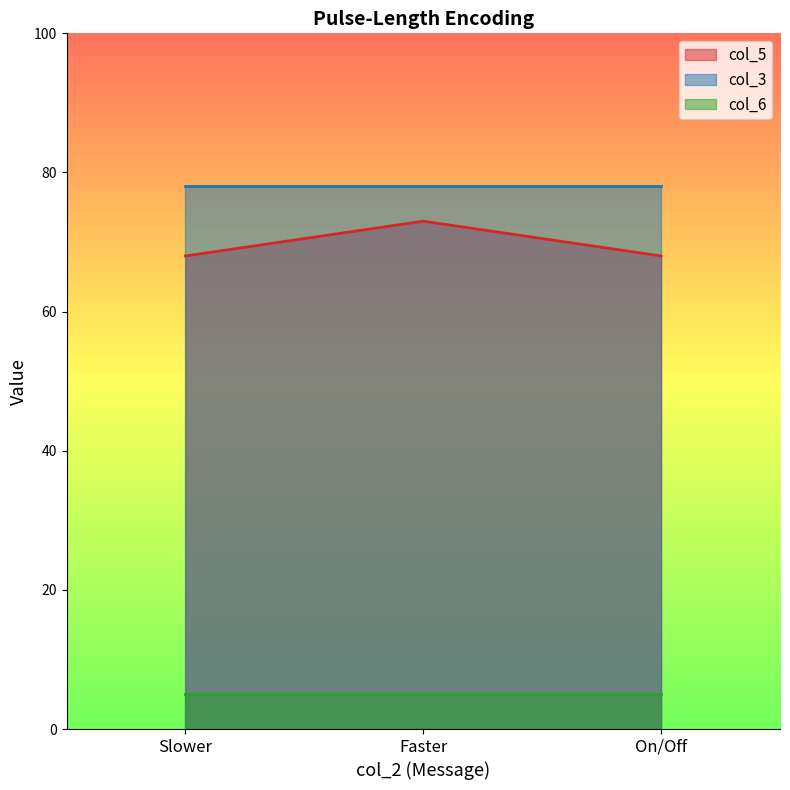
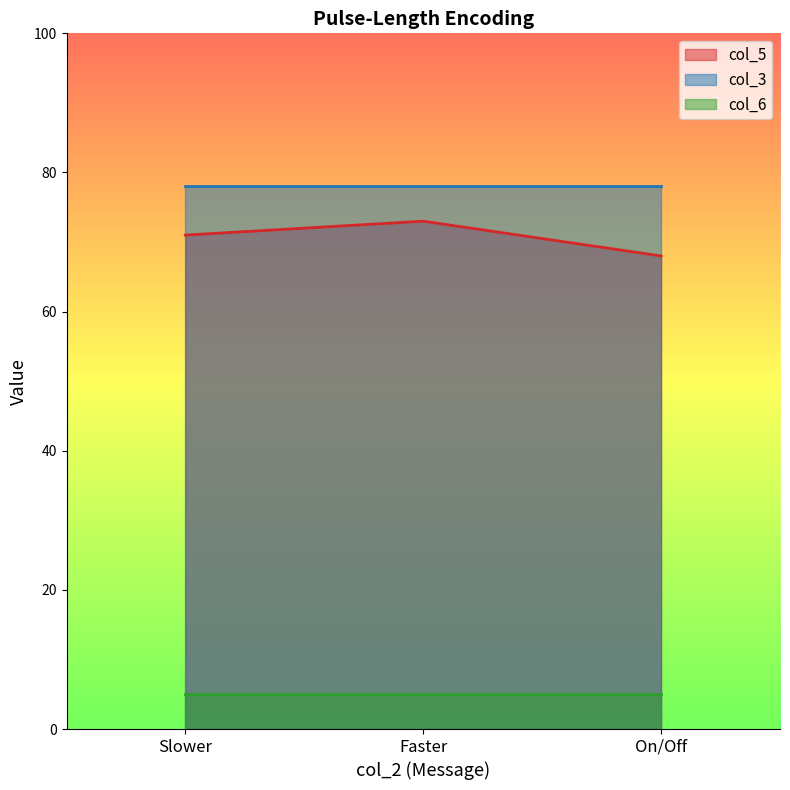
  {
    "col_5": {
-     "Slower": 68,
+     "Slower": 71,
      "Faster": 73,
      "On/Off": 68
    },
    "col_3": {
      "Slower": 78,
      "Faster": 78,
      "On/Off": 78
    },
    "col_6": {
      "Slower": 5,
      "Faster": 5,
      "On/Off": 5
    }
  }
